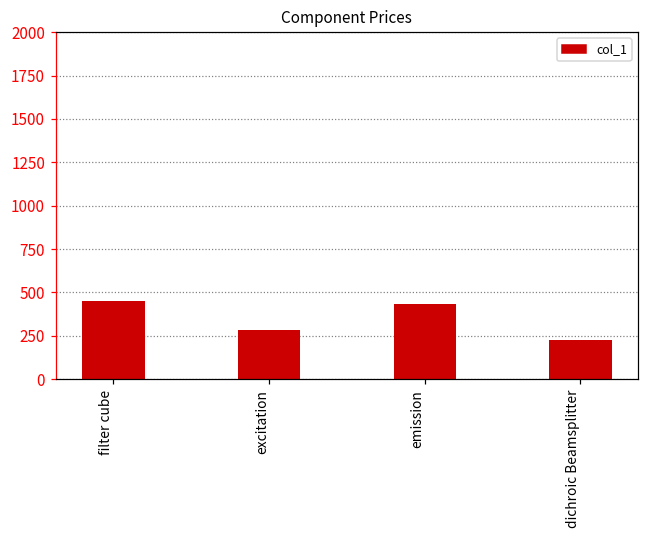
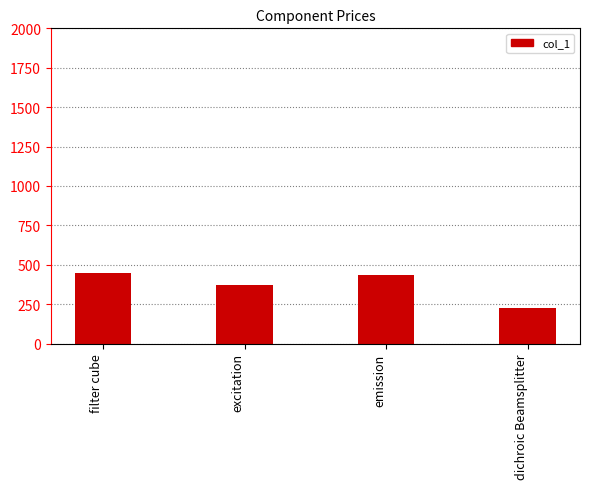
  {
    "filter cube": 450,
-   "excitation": 280,
+   "excitation": 380,
    "emission": 440,
    "dichroic Beamsplitter": 230
  }
